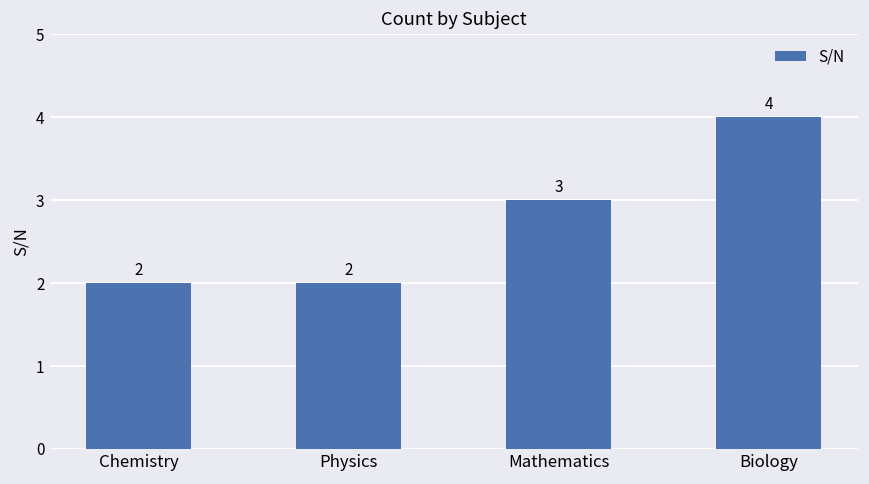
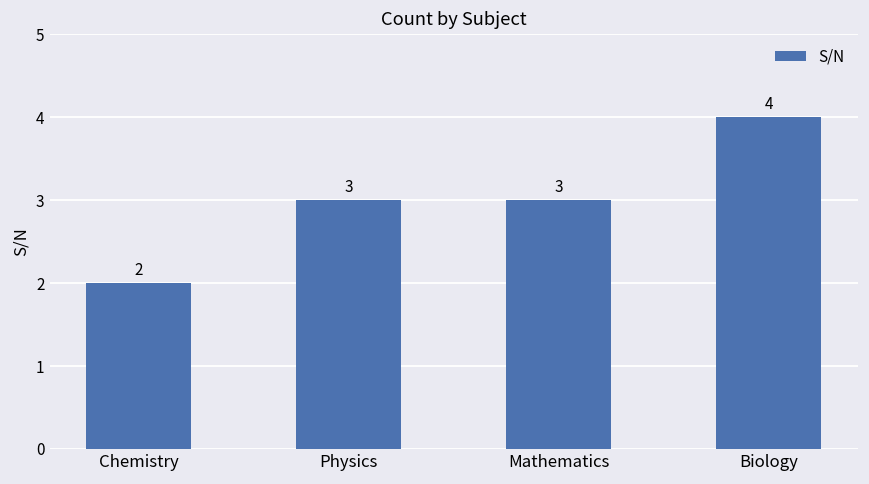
  {
    "Chemistry": 2,
-   "Physics": 2,
+   "Physics": 3,
    "Mathematics": 3,
    "Biology": 4
  }
